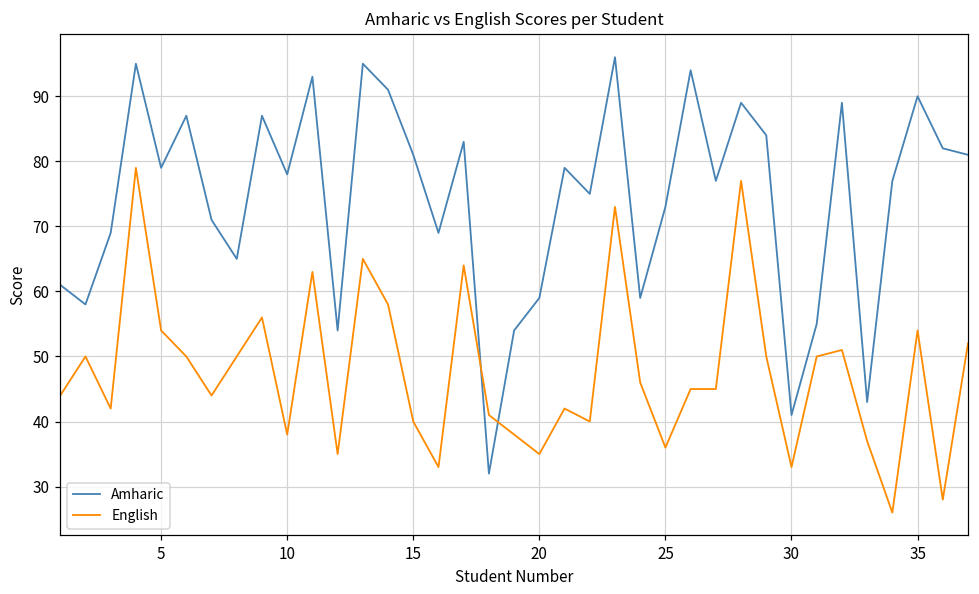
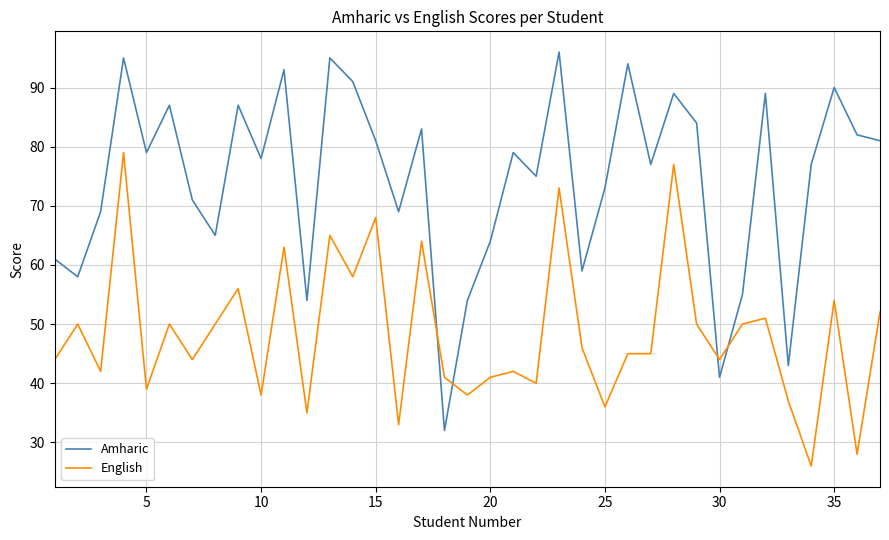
  {
    "Amharic": {
      "5": 79,
      "10": 78,
      "15": 81,
-     "20": 59,
+     "20": 64,
      "25": 73,
      "30": 41,
      "35": 90
    },
    "English": {
-     "5": 54,
+     "5": 39,
      "10": 38,
-     "15": 40,
-     "20": 35,
+     "15": 68,
+     "20": 41,
      "25": 36,
-     "30": 33,
+     "30": 44,
      "35": 54
    }
  }
